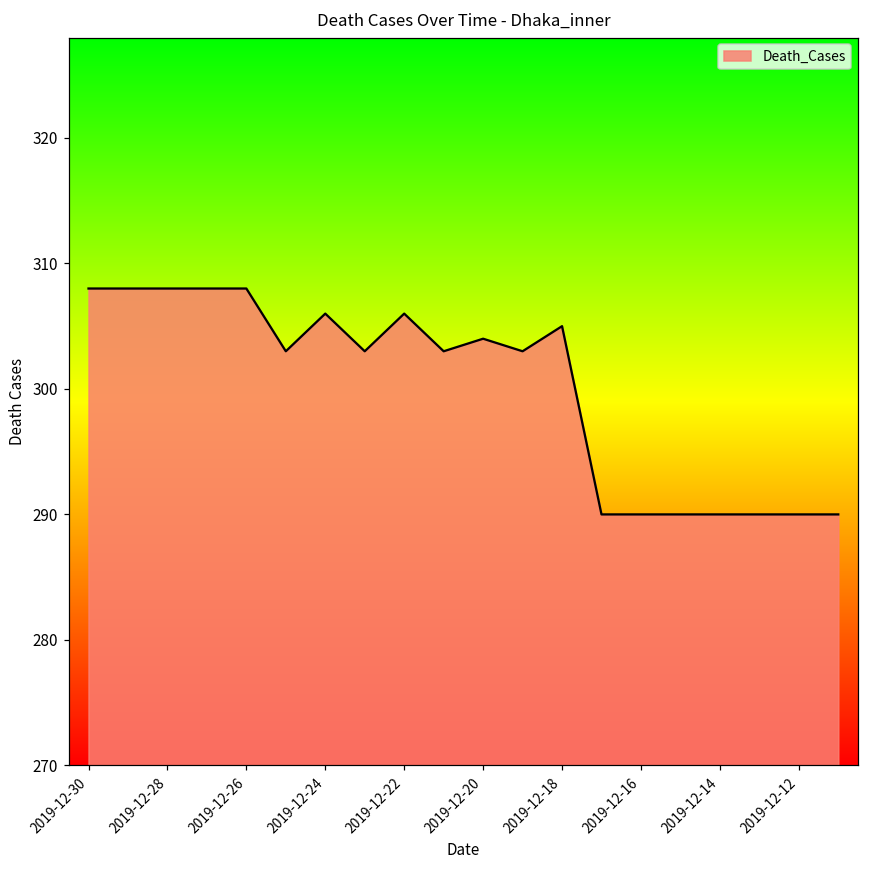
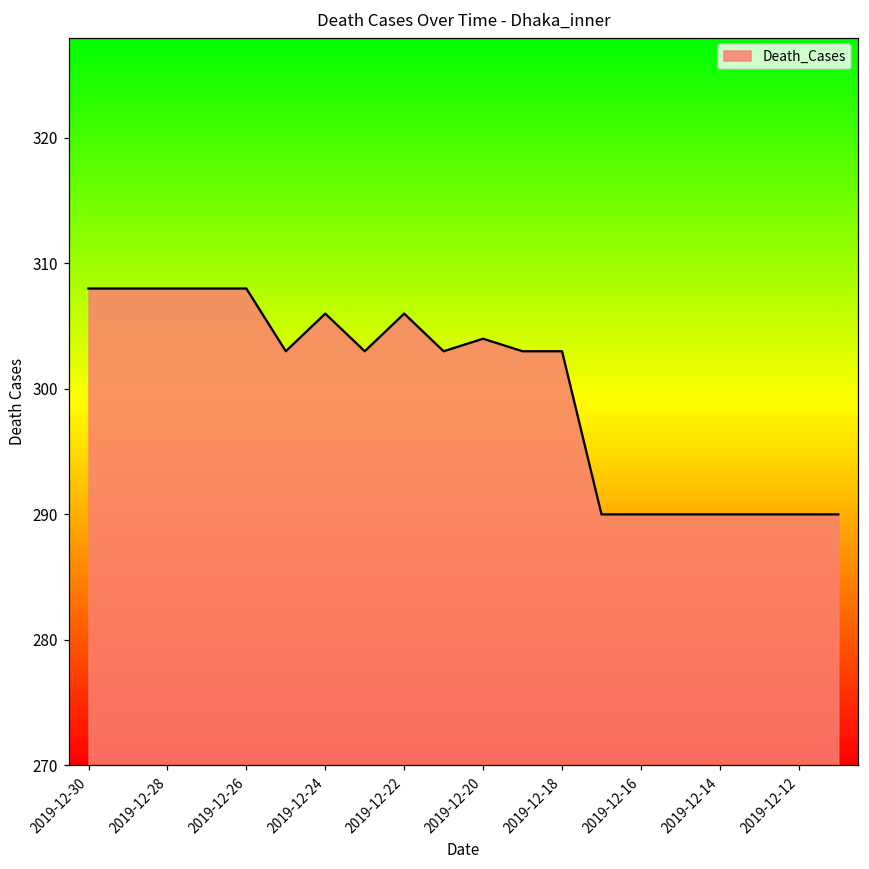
  {
    "2019-12-30": 308,
    "2019-12-28": 308,
    "2019-12-26": 308,
    "2019-12-24": 306,
    "2019-12-22": 306,
    "2019-12-20": 304,
-   "2019-12-18": 305,
+   "2019-12-18": 303,
    "2019-12-16": 290,
    "2019-12-14": 290,
    "2019-12-12": 290
  }
